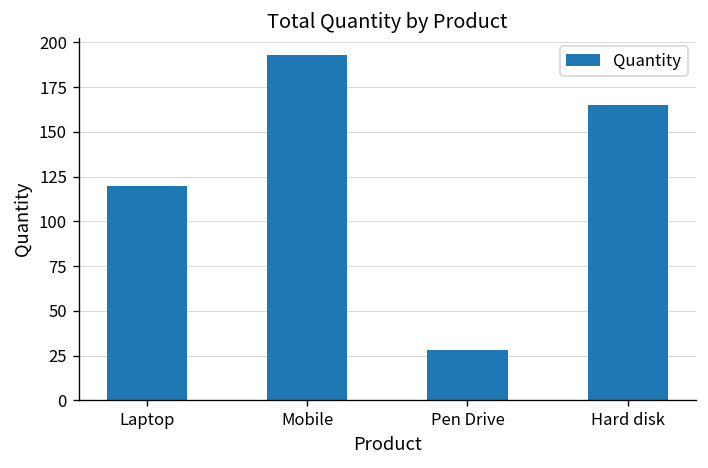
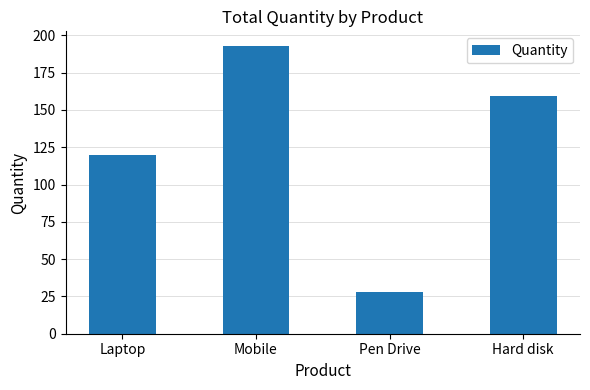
  {
    "Laptop": 120,
    "Mobile": 193,
    "Pen Drive": 28,
-   "Hard disk": 165
+   "Hard disk": 159
  }
